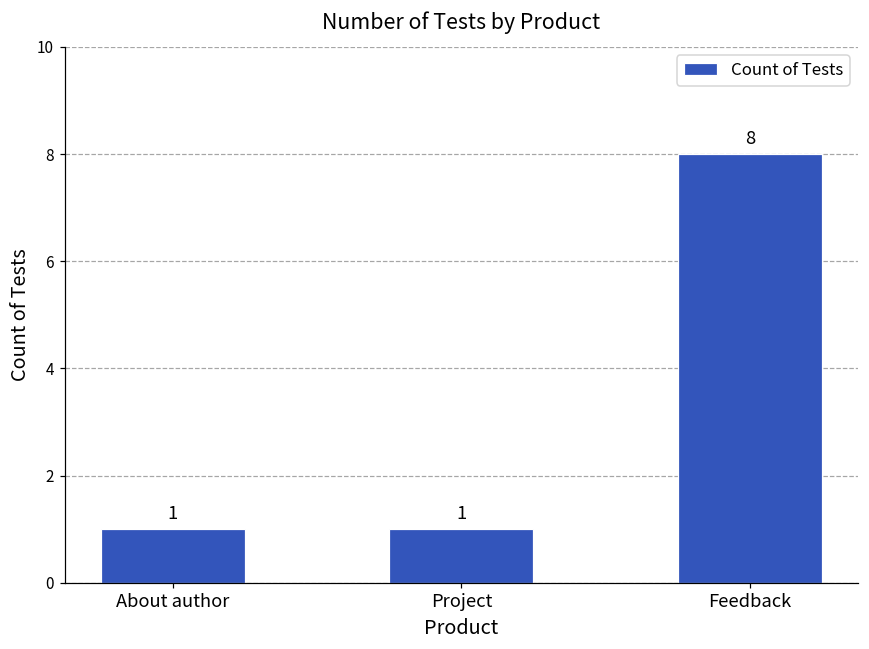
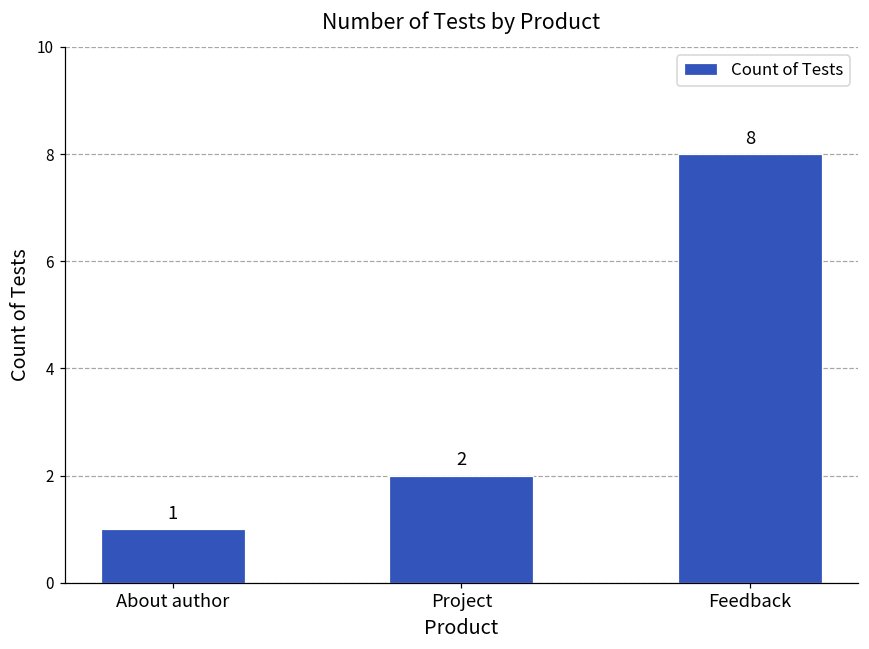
  {
    "About author": 1,
-   "Project": 1,
+   "Project": 2,
    "Feedback": 8
  }
